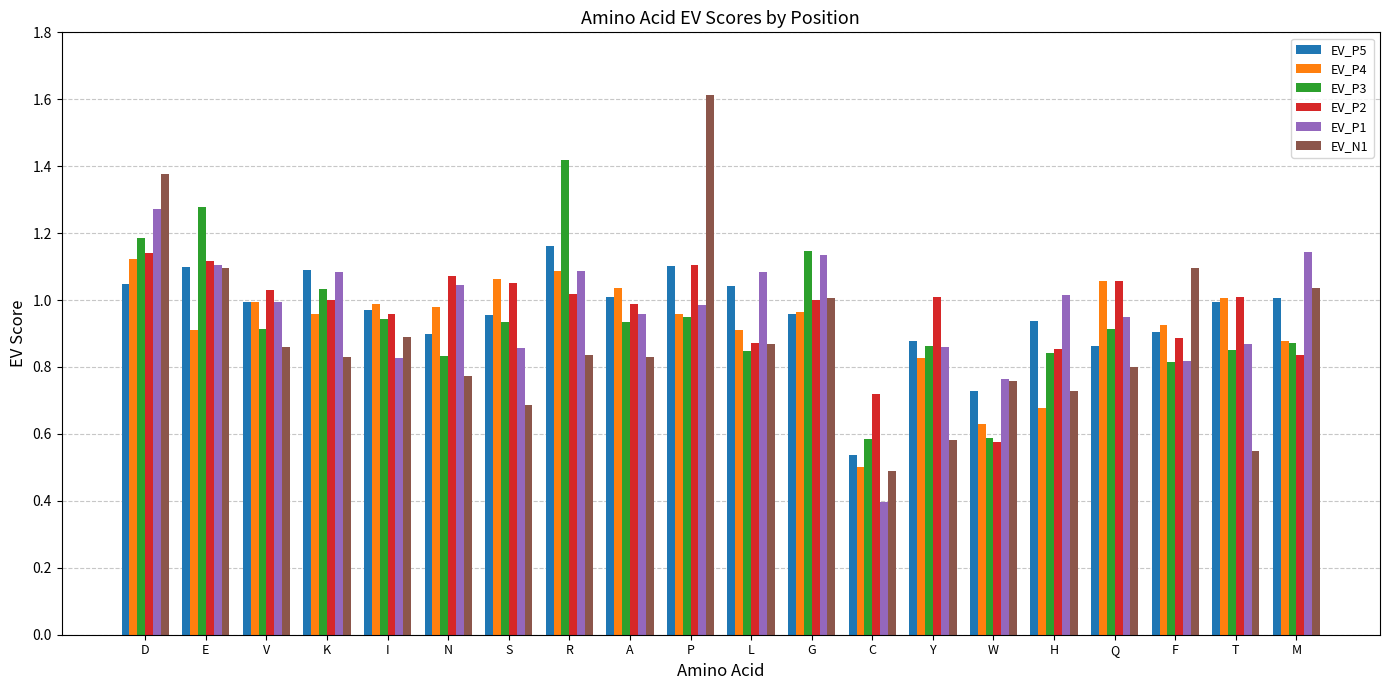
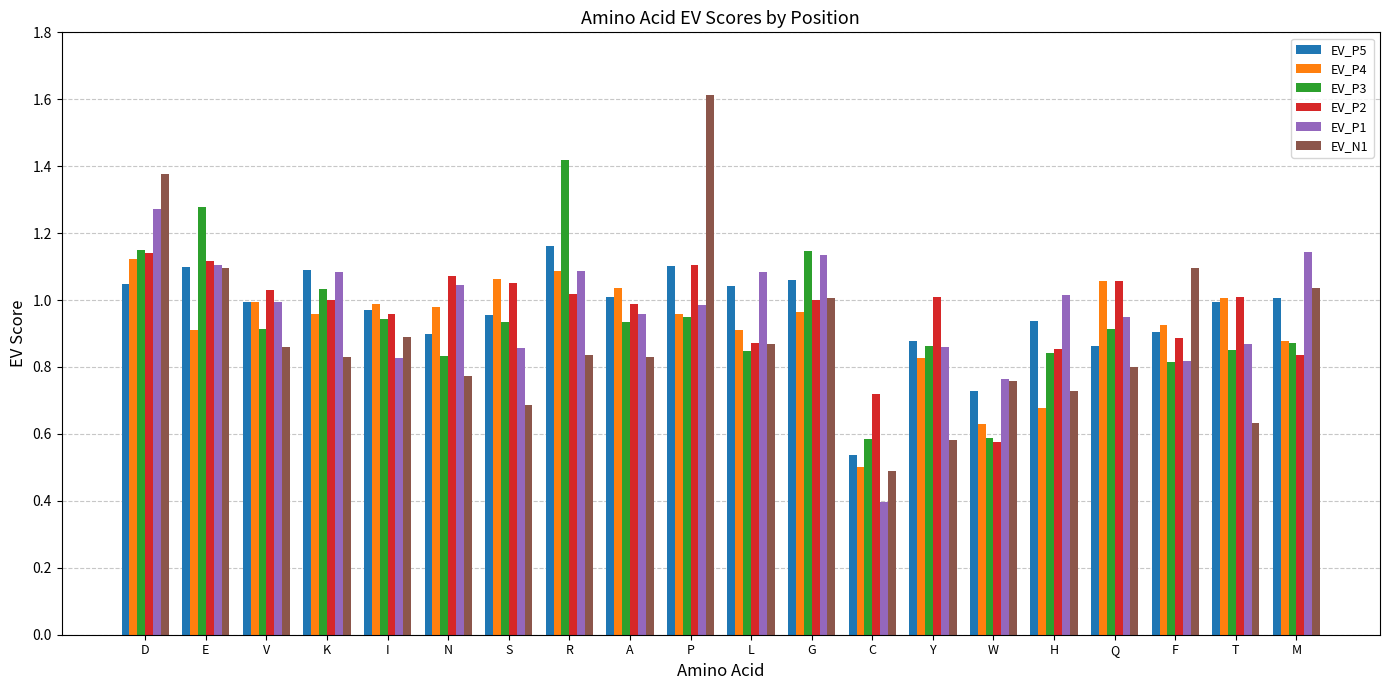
  {
    "EV_P5": {
      "D": 1.05,
      "E": 1.10,
      "V": 0.99,
      "K": 1.09,
      "I": 0.97,
      "N": 0.90,
      "S": 0.96,
      "R": 1.16,
      "A": 1.01,
      "P": 1.10,
      "L": 1.04,
-     "G": 0.96,
+     "G": 1.06,
      "C": 0.54,
      "Y": 0.88,
      "W": 0.73,
      "H": 0.94,
      "Q": 0.86,
      "F": 0.91,
      "T": 0.99,
      "M": 1.01
    },
    "EV_P4": {
      "D": 1.12,
      "E": 0.91,
      "V": 1.00,
      "K": 0.96,
      "I": 0.99,
      "N": 0.98,
      "S": 1.06,
      "R": 1.09,
      "A": 1.04,
      "P": 0.96,
      "L": 0.91,
      "G": 0.96,
      "C": 0.50,
      "Y": 0.83,
      "W": 0.63,
      "H": 0.68,
      "Q": 1.06,
      "F": 0.92,
      "T": 1.01,
      "M": 0.88
    },
    "EV_P3": {
-     "D": 1.19,
+     "D": 1.15,
      "E": 1.28,
      "V": 0.91,
      "K": 1.03,
      "I": 0.94,
      "N": 0.83,
      "S": 0.94,
      "R": 1.42,
      "A": 0.93,
      "P": 0.95,
      "L": 0.85,
      "G": 1.15,
      "C": 0.58,
      "Y": 0.86,
      "W": 0.59,
      "H": 0.84,
      "Q": 0.91,
      "F": 0.82,
      "T": 0.85,
      "M": 0.87
    },
    "EV_P2": {
      "D": 1.14,
      "E": 1.12,
      "V": 1.03,
      "K": 1.00,
      "I": 0.96,
      "N": 1.07,
      "S": 1.05,
      "R": 1.02,
      "A": 0.99,
      "P": 1.11,
      "L": 0.87,
      "G": 1.00,
      "C": 0.72,
      "Y": 1.01,
      "W": 0.58,
      "H": 0.85,
      "Q": 1.06,
      "F": 0.89,
      "T": 1.01,
      "M": 0.84
    },
    "EV_P1": {
      "D": 1.27,
      "E": 1.11,
      "V": 0.99,
      "K": 1.08,
      "I": 0.83,
      "N": 1.04,
      "S": 0.86,
      "R": 1.09,
      "A": 0.96,
      "P": 0.99,
      "L": 1.08,
      "G": 1.14,
      "C": 0.40,
      "Y": 0.86,
      "W": 0.76,
      "H": 1.02,
      "Q": 0.95,
      "F": 0.82,
      "T": 0.87,
      "M": 1.14
    },
    "EV_N1": {
      "D": 1.38,
      "E": 1.10,
      "V": 0.86,
      "K": 0.83,
      "I": 0.89,
      "N": 0.77,
      "S": 0.69,
      "R": 0.84,
      "A": 0.83,
      "P": 1.61,
      "L": 0.87,
      "G": 1.01,
      "C": 0.49,
      "Y": 0.58,
      "W": 0.76,
      "H": 0.73,
      "Q": 0.80,
      "F": 1.10,
-     "T": 0.55,
+     "T": 0.63,
      "M": 1.04
    }
  }
